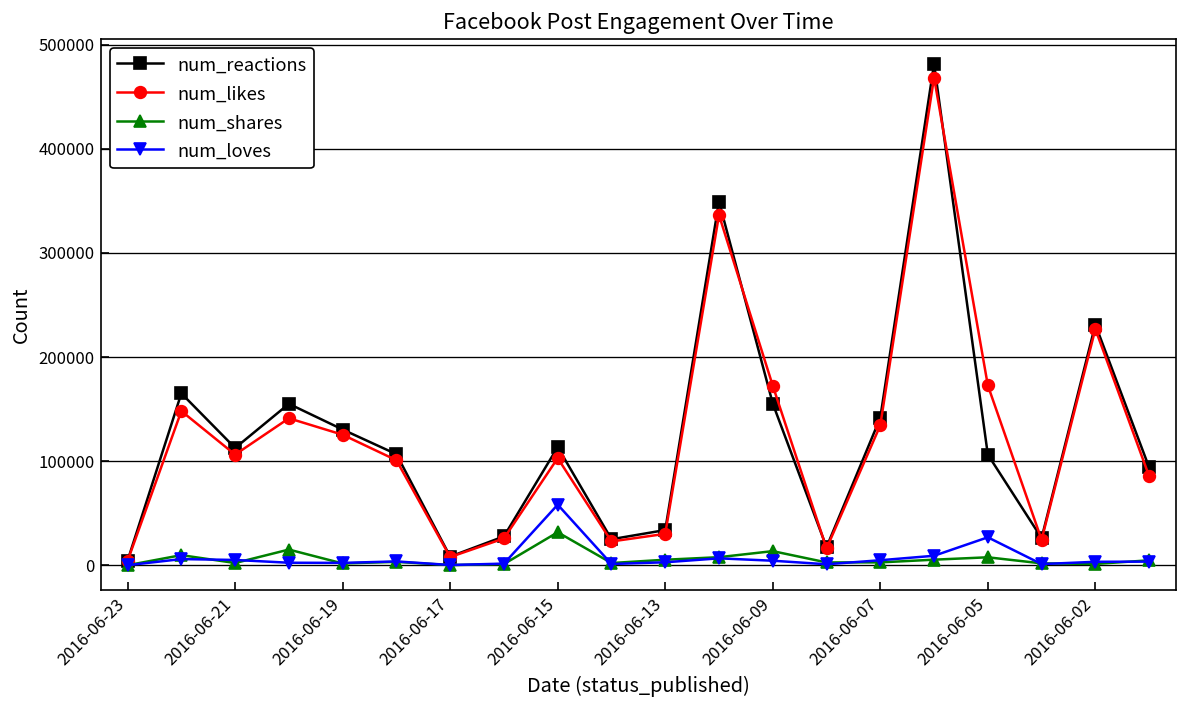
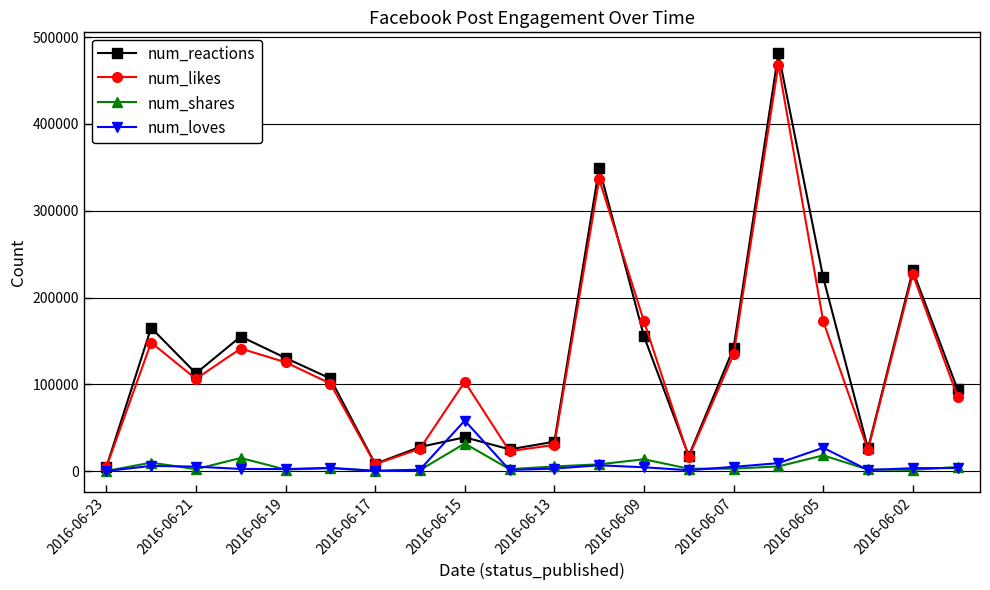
  {
    "num_reactions": {
      "2016-06-19": 130000,
-     "2016-06-15": 110000,
+     "2016-06-15": 40000,
      "2016-06-13": 30000,
      "2016-06-09": 160000,
      "2016-06-07": 140000,
-     "2016-06-05": 110000,
+     "2016-06-05": 220000,
      "2016-06-02": 230000
    },
    "num_likes": {
      "2016-06-19": 130000,
      "2016-06-15": 100000,
      "2016-06-13": 30000,
      "2016-06-09": 170000,
      "2016-06-07": 130000,
      "2016-06-05": 170000,
      "2016-06-02": 230000
    },
    "num_shares": {
      "2016-06-15": 30000,
      "2016-06-09": 10000,
-     "2016-06-05": 10000
+     "2016-06-05": 20000
    },
    "num_loves": {
      "2016-06-15": 60000,
      "2016-06-09": 0,
      "2016-06-05": 30000
    }
  }
